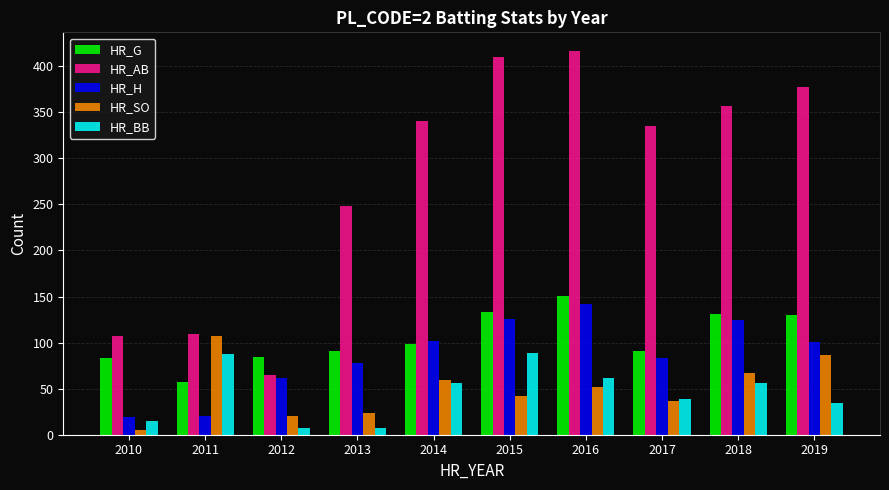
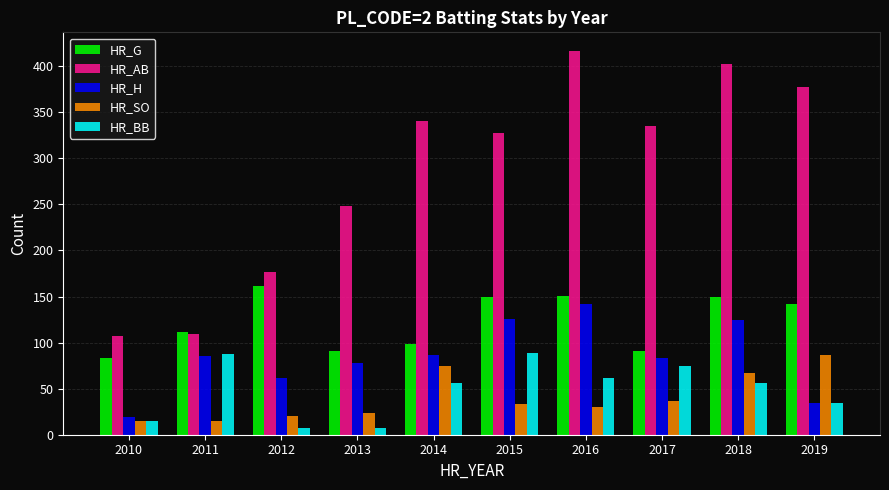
  {
    "HR_G": {
      "2010": 80,
-     "2011": 60,
-     "2012": 80,
+     "2011": 110,
+     "2012": 160,
      "2013": 90,
      "2014": 100,
-     "2015": 130,
+     "2015": 150,
      "2016": 150,
      "2017": 90,
-     "2018": 130,
-     "2019": 130
+     "2018": 150,
+     "2019": 140
    },
    "HR_AB": {
      "2010": 110,
      "2011": 110,
-     "2012": 70,
+     "2012": 180,
      "2013": 250,
      "2014": 340,
-     "2015": 410,
+     "2015": 330,
      "2016": 420,
      "2017": 340,
-     "2018": 360,
+     "2018": 400,
      "2019": 380
    },
    "HR_H": {
      "2010": 20,
-     "2011": 20,
+     "2011": 90,
      "2012": 60,
      "2013": 80,
-     "2014": 100,
+     "2014": 90,
      "2015": 130,
      "2016": 140,
      "2017": 80,
      "2018": 130,
-     "2019": 100
+     "2019": 30
    },
    "HR_SO": {
-     "2010": 10,
-     "2011": 110,
+     "2010": 20,
+     "2011": 20,
      "2012": 20,
      "2013": 20,
-     "2014": 60,
-     "2015": 40,
-     "2016": 50,
+     "2014": 80,
+     "2015": 30,
+     "2016": 30,
      "2017": 40,
      "2018": 70,
      "2019": 90
    },
    "HR_BB": {
      "2010": 20,
      "2011": 90,
      "2012": 10,
      "2013": 10,
      "2014": 60,
      "2015": 90,
      "2016": 60,
-     "2017": 40,
+     "2017": 80,
      "2018": 60,
      "2019": 30
    }
  }
